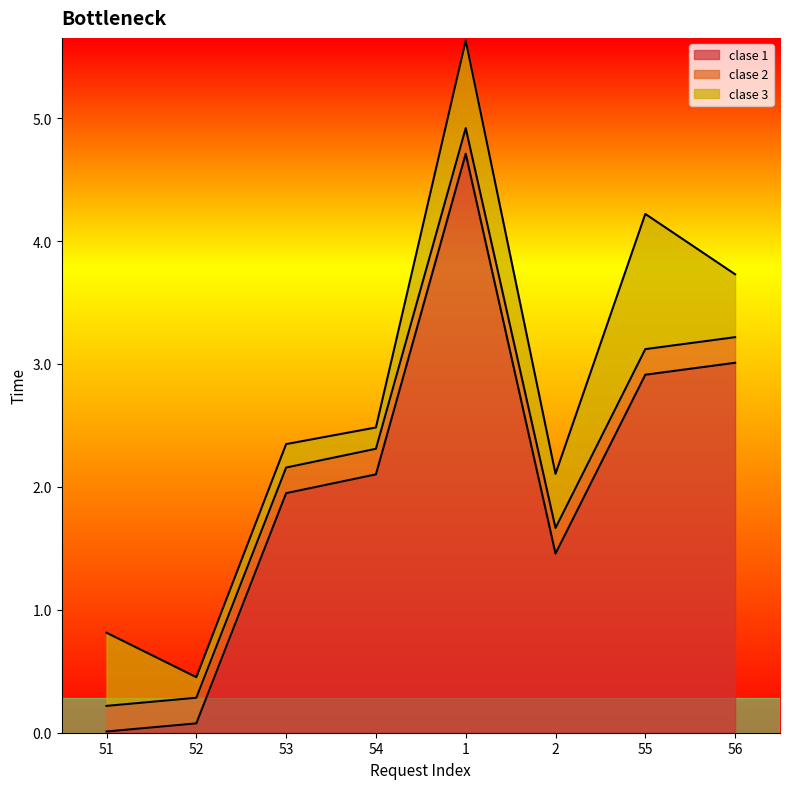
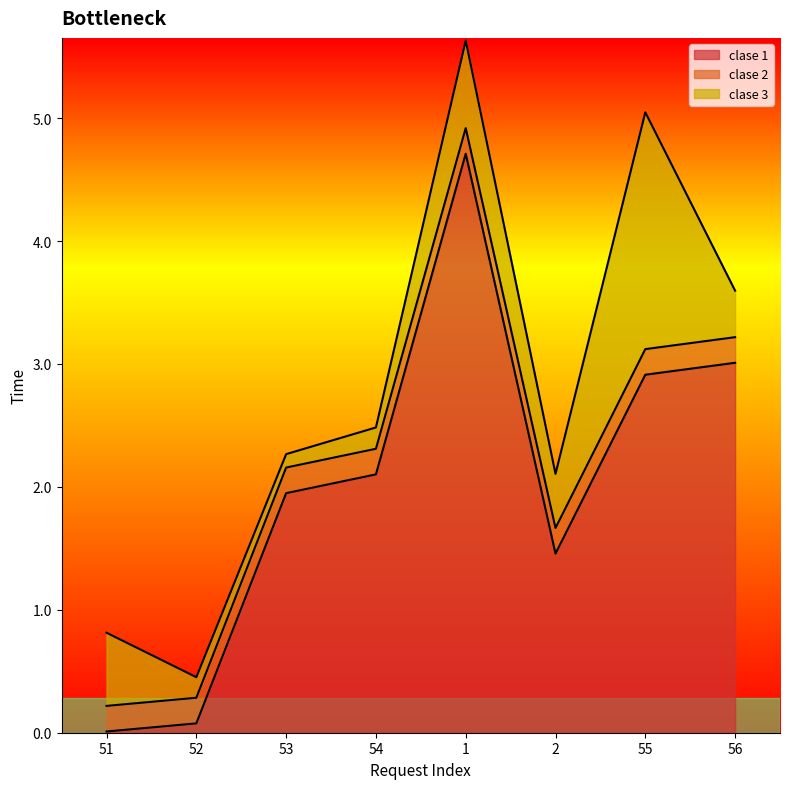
  {
    "clase 3": {
      "51": 0.60,
      "52": 0.17,
-     "53": 0.19,
+     "53": 0.11,
      "54": 0.17,
      "1": 0.71,
      "2": 0.44,
-     "55": 1.10,
-     "56": 0.51
+     "55": 1.93,
+     "56": 0.38
    }
  }
